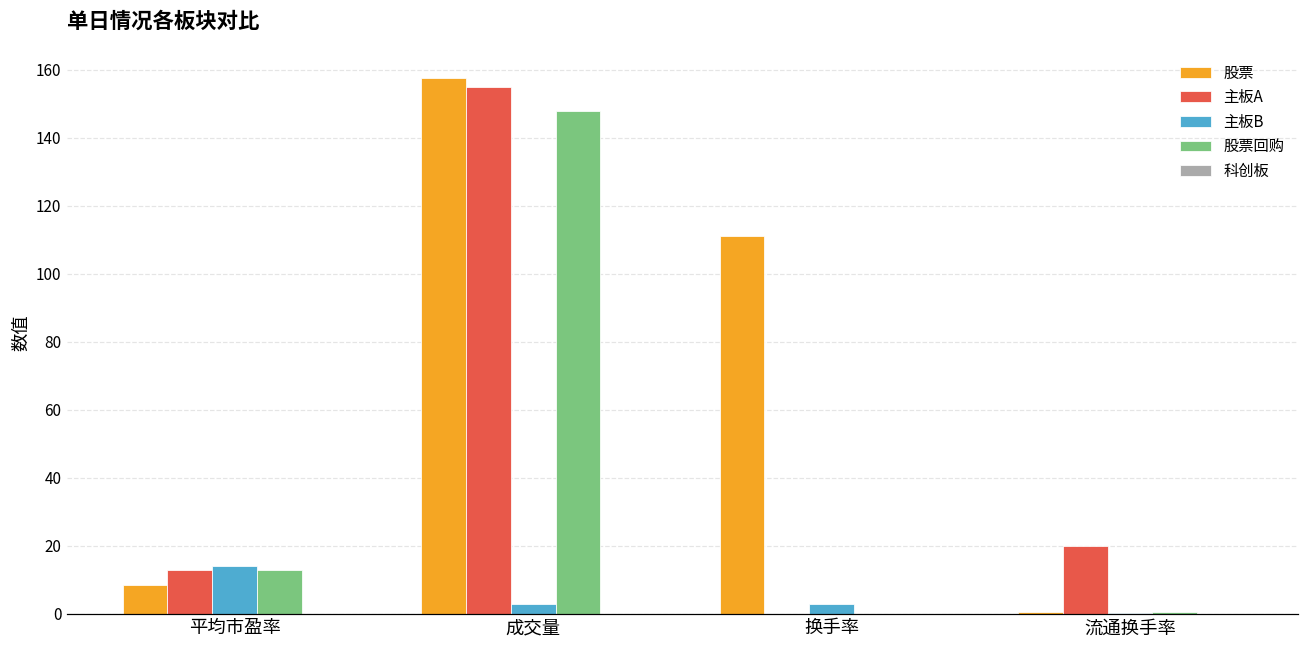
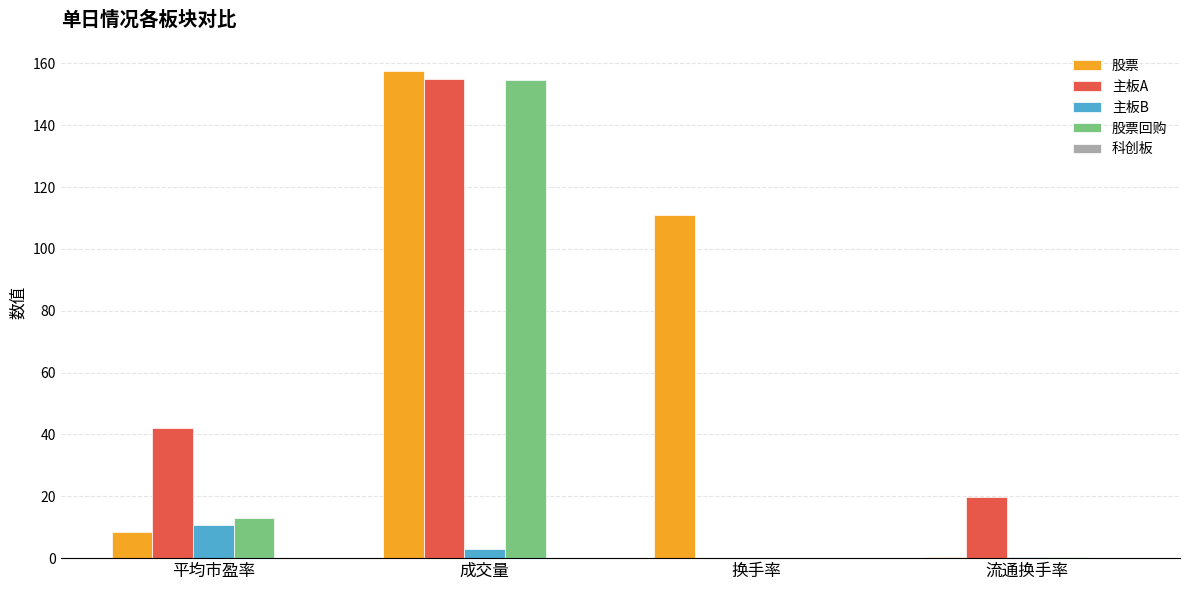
  {
    "股票": {
      "平均市盈率": 9,
      "成交量": 158,
      "换手率": 111
    },
    "主板A": {
-     "平均市盈率": 13,
+     "平均市盈率": 42,
      "成交量": 155,
      "换手率": 0,
      "流通换手率": 20
    },
    "主板B": {
-     "平均市盈率": 14,
+     "平均市盈率": 11,
      "成交量": 3,
-     "换手率": 3
+     "换手率": 0
    },
    "股票回购": {
      "平均市盈率": 13,
-     "成交量": 148,
+     "成交量": 154,
      "换手率": 0
    },
    "科创板": {
      "平均市盈率": 0,
      "成交量": 0,
      "换手率": 0,
      "流通换手率": 0
    }
  }
